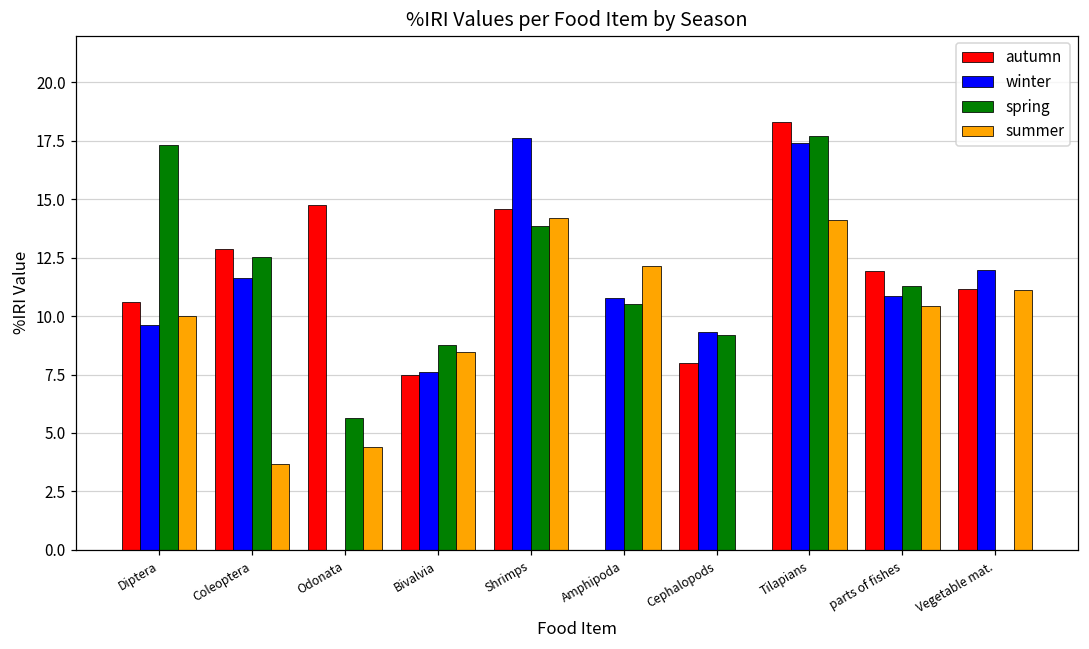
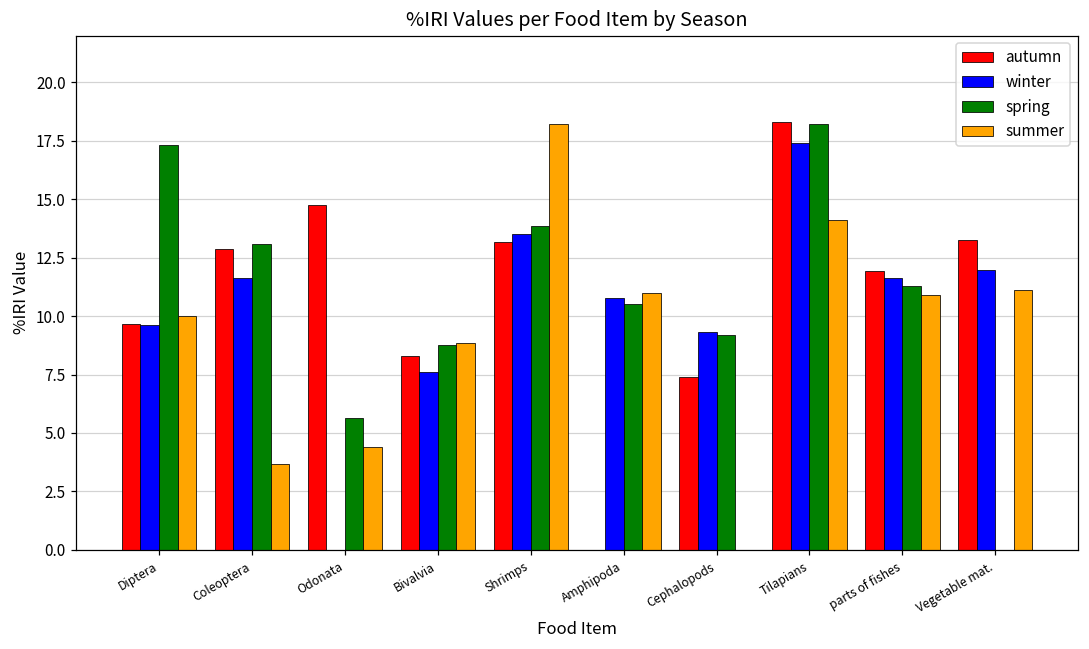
  {
    "autumn": {
-     "Diptera": 10.6,
+     "Diptera": 9.7,
      "Coleoptera": 12.9,
      "Odonata": 14.8,
-     "Bivalvia": 7.5,
-     "Shrimps": 14.6,
+     "Bivalvia": 8.3,
+     "Shrimps": 13.2,
      "Amphipoda": 0.0,
-     "Cephalopods": 8.0,
+     "Cephalopods": 7.4,
      "Tilapians": 18.3,
      "parts of fishes": 12.0,
-     "Vegetable mat.": 11.2
+     "Vegetable mat.": 13.3
    },
    "winter": {
      "Diptera": 9.6,
      "Coleoptera": 11.6,
      "Odonata": 0.0,
      "Bivalvia": 7.6,
-     "Shrimps": 17.6,
+     "Shrimps": 13.5,
      "Amphipoda": 10.8,
      "Cephalopods": 9.3,
      "Tilapians": 17.4,
-     "parts of fishes": 10.8,
+     "parts of fishes": 11.6,
      "Vegetable mat.": 12.0
    },
    "spring": {
      "Diptera": 17.3,
-     "Coleoptera": 12.5,
+     "Coleoptera": 13.1,
      "Odonata": 5.6,
      "Bivalvia": 8.8,
      "Shrimps": 13.8,
      "Amphipoda": 10.5,
      "Cephalopods": 9.2,
-     "Tilapians": 17.7,
+     "Tilapians": 18.2,
      "parts of fishes": 11.3,
      "Vegetable mat.": 0.0
    },
    "summer": {
      "Diptera": 10.0,
      "Coleoptera": 3.7,
      "Odonata": 4.4,
-     "Bivalvia": 8.5,
-     "Shrimps": 14.2,
-     "Amphipoda": 12.2,
+     "Bivalvia": 8.9,
+     "Shrimps": 18.2,
+     "Amphipoda": 11.0,
      "Cephalopods": 0.0,
      "Tilapians": 14.1,
-     "parts of fishes": 10.4,
+     "parts of fishes": 10.9,
      "Vegetable mat.": 11.1
    }
  }
